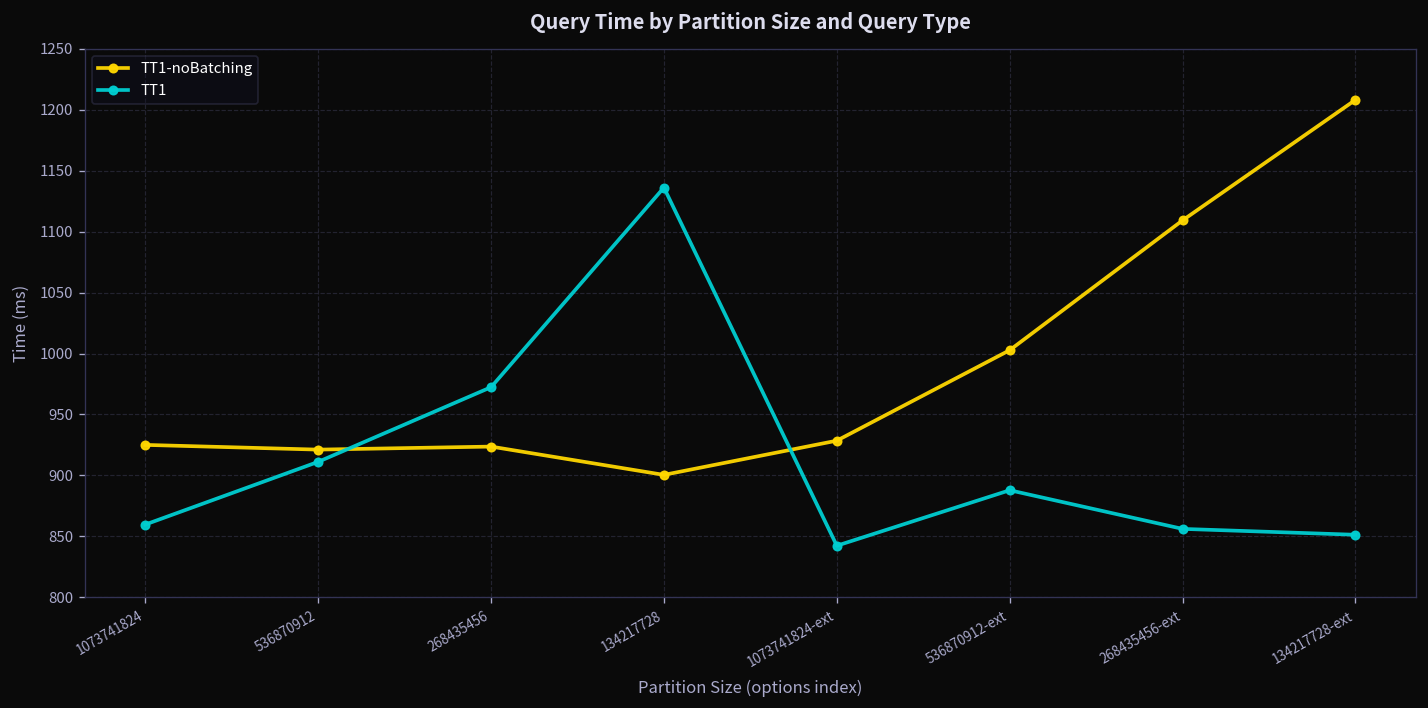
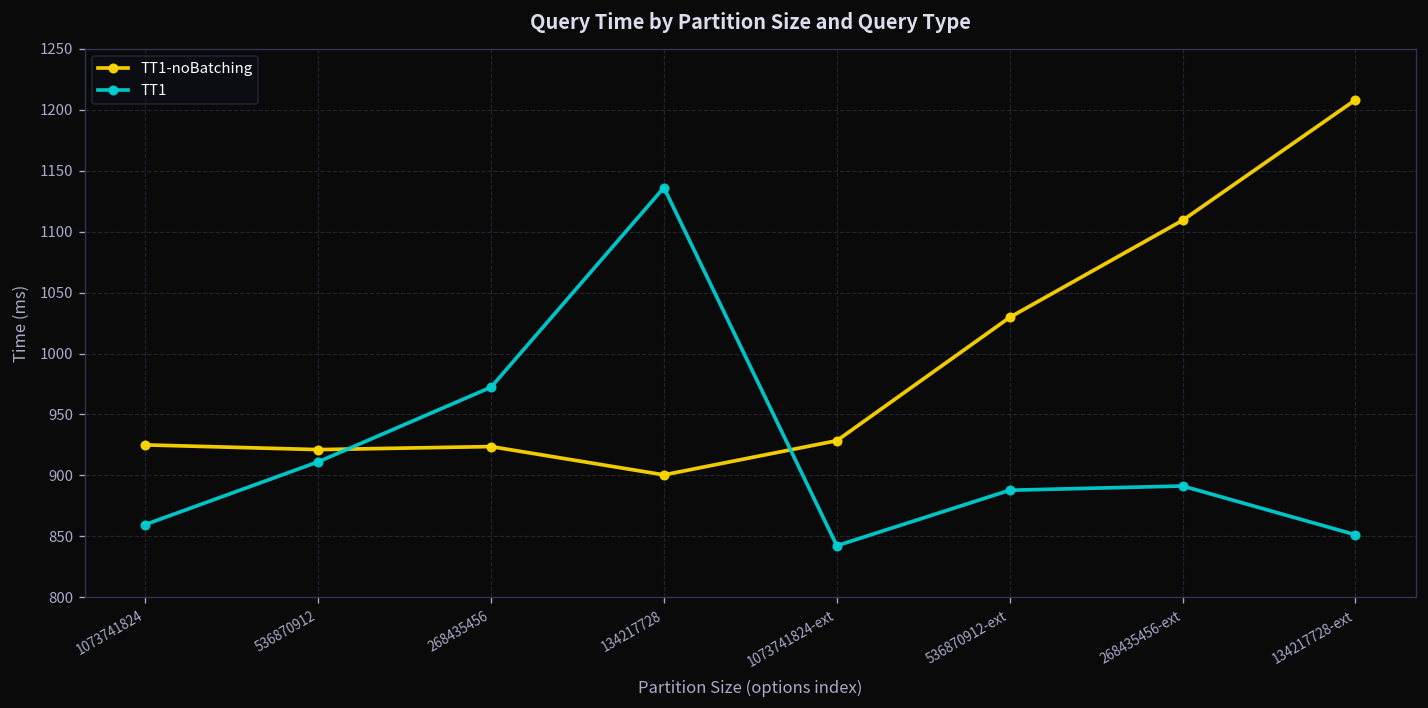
  {
    "TT1-noBatching": {
      "1073741824": 925,
      "536870912": 921,
      "268435456": 924,
      "134217728": 900,
      "1073741824-ext": 929,
-     "536870912-ext": 1003,
+     "536870912-ext": 1030,
      "268435456-ext": 1109,
      "134217728-ext": 1208
    },
    "TT1": {
      "1073741824": 860,
      "536870912": 911,
      "268435456": 972,
      "134217728": 1136,
      "1073741824-ext": 842,
      "536870912-ext": 888,
-     "268435456-ext": 856,
+     "268435456-ext": 891,
      "134217728-ext": 851
    }
  }
